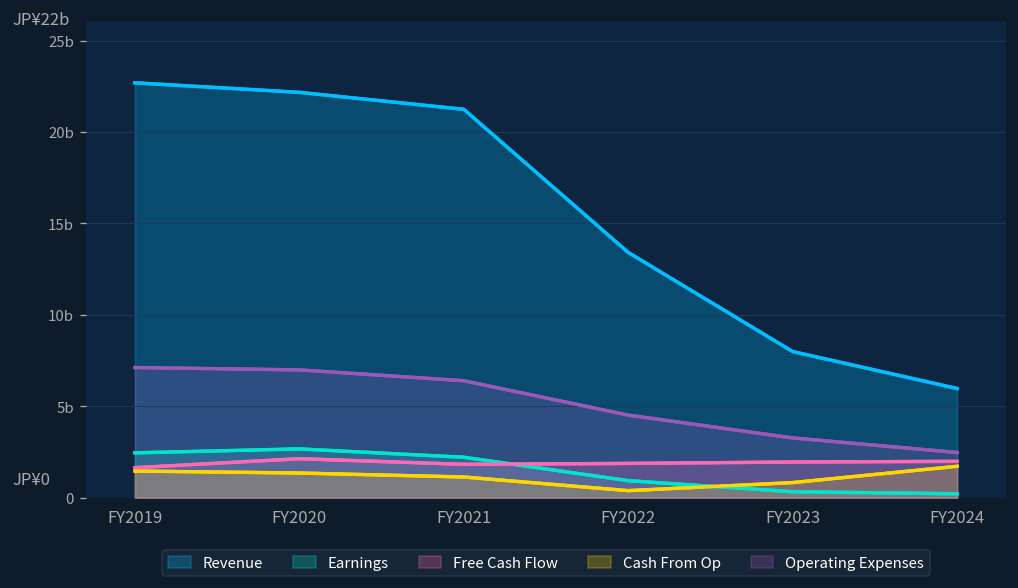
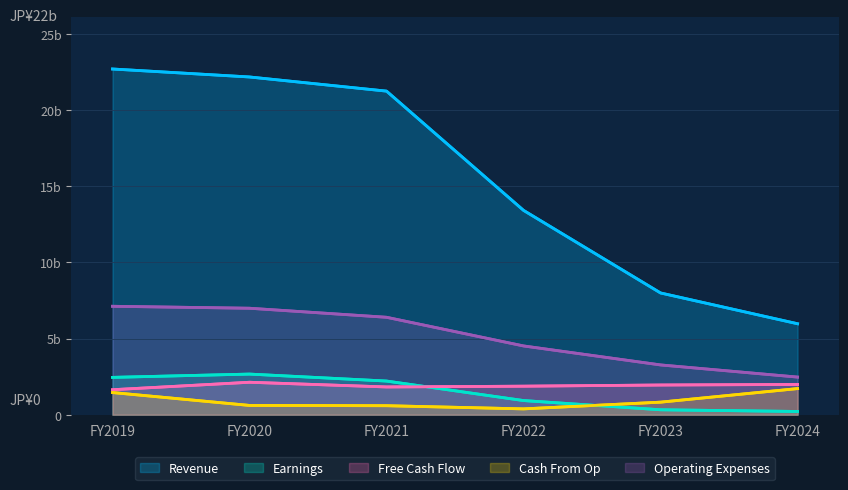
  {
    "Cash From Op": {
      "FY2019": "1.5b",
-     "FY2020": "1.3b",
-     "FY2021": "1.1b",
+     "FY2020": "0.6b",
+     "FY2021": "0.6b",
      "FY2022": "0.4b",
      "FY2023": "0.8b",
      "FY2024": "1.7b"
    }
  }
